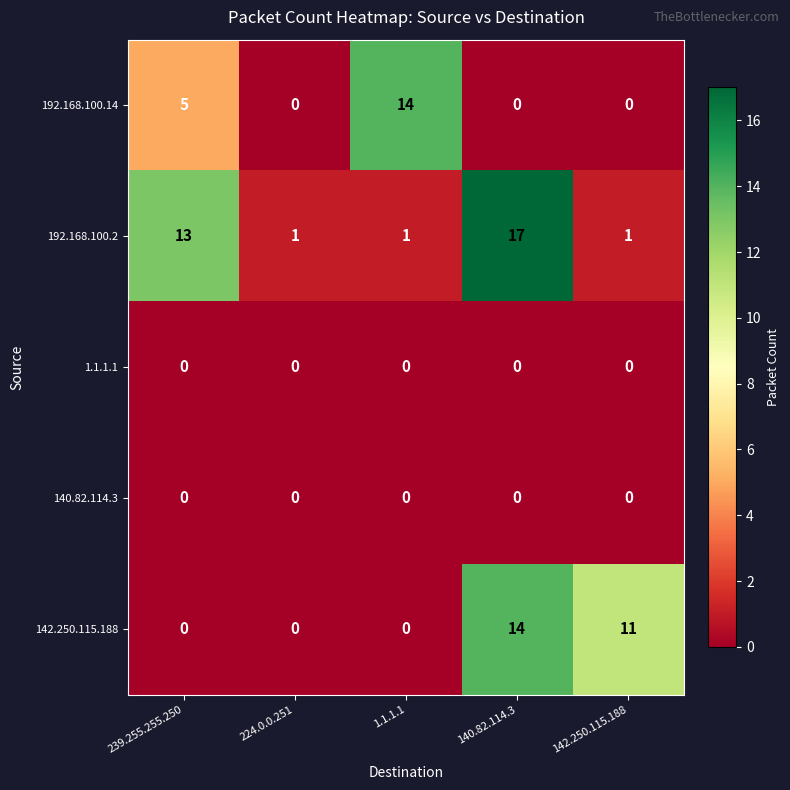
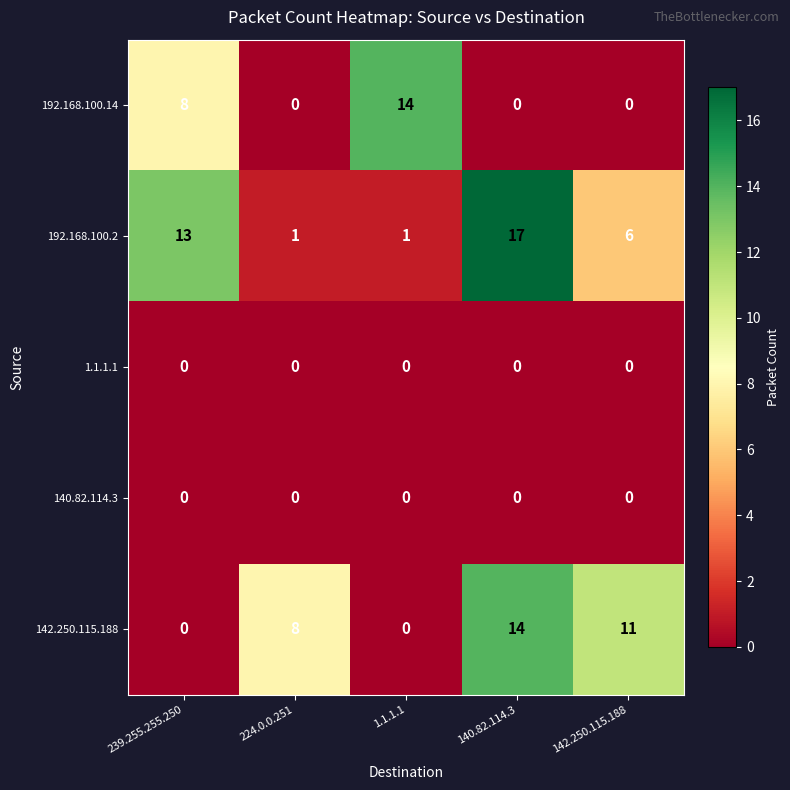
  {
    "192.168.100.14": {
-     "239.255.255.250": 5,
+     "239.255.255.250": 8,
      "224.0.0.251": 0,
      "1.1.1.1": 14,
      "140.82.114.3": 0,
      "142.250.115.188": 0
    },
    "192.168.100.2": {
      "239.255.255.250": 13,
      "224.0.0.251": 1,
      "1.1.1.1": 1,
      "140.82.114.3": 17,
-     "142.250.115.188": 1
+     "142.250.115.188": 6
    },
    "1.1.1.1": {
      "239.255.255.250": 0,
      "224.0.0.251": 0,
      "1.1.1.1": 0,
      "140.82.114.3": 0,
      "142.250.115.188": 0
    },
    "140.82.114.3": {
      "239.255.255.250": 0,
      "224.0.0.251": 0,
      "1.1.1.1": 0,
      "140.82.114.3": 0,
      "142.250.115.188": 0
    },
    "142.250.115.188": {
      "239.255.255.250": 0,
-     "224.0.0.251": 0,
+     "224.0.0.251": 8,
      "1.1.1.1": 0,
      "140.82.114.3": 14,
      "142.250.115.188": 11
    }
  }
